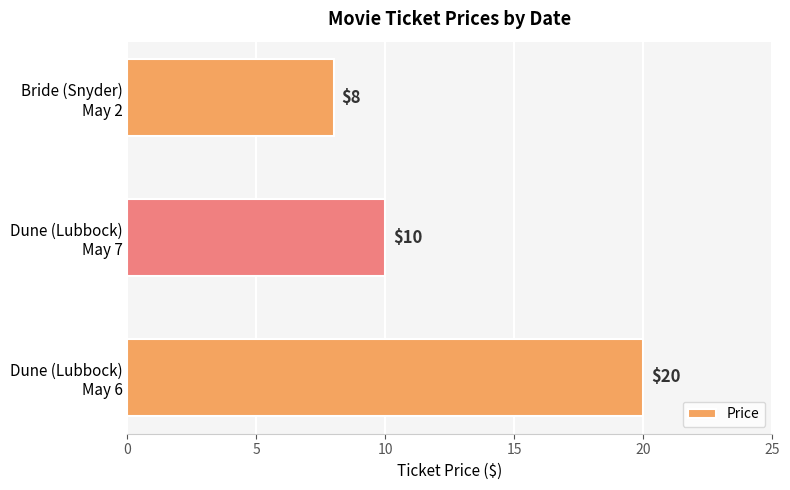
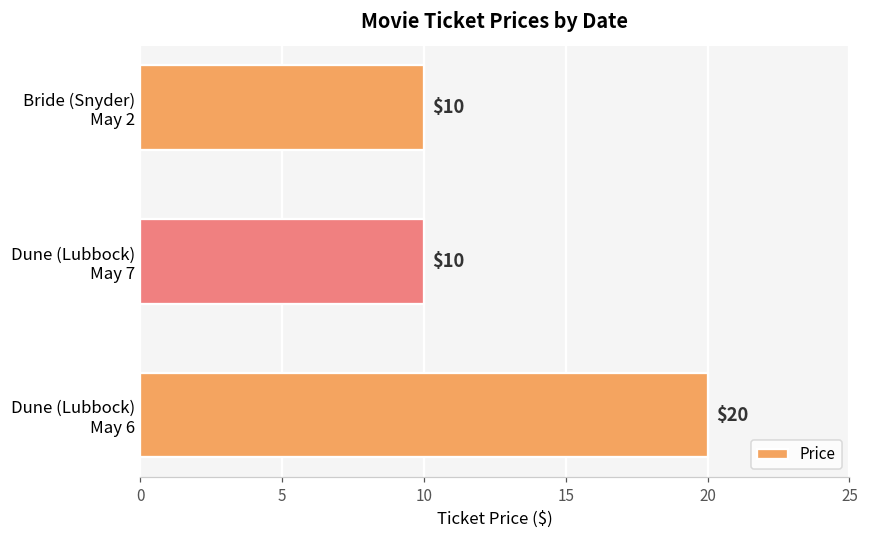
  {
-   "Bride (Snyder) May 2": "$8",
+   "Bride (Snyder) May 2": "$10",
    "Dune (Lubbock) May 7": "$10",
    "Dune (Lubbock) May 6": "$20"
  }
